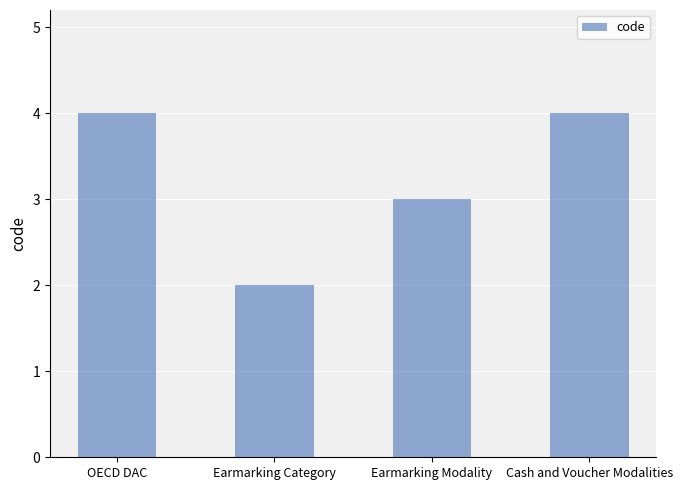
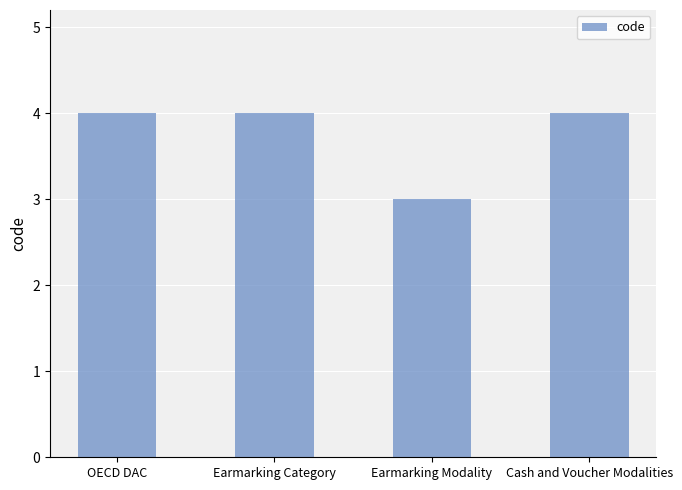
  {
    "OECD DAC": 4,
-   "Earmarking Category": 2,
+   "Earmarking Category": 4,
    "Earmarking Modality": 3,
    "Cash and Voucher Modalities": 4
  }
